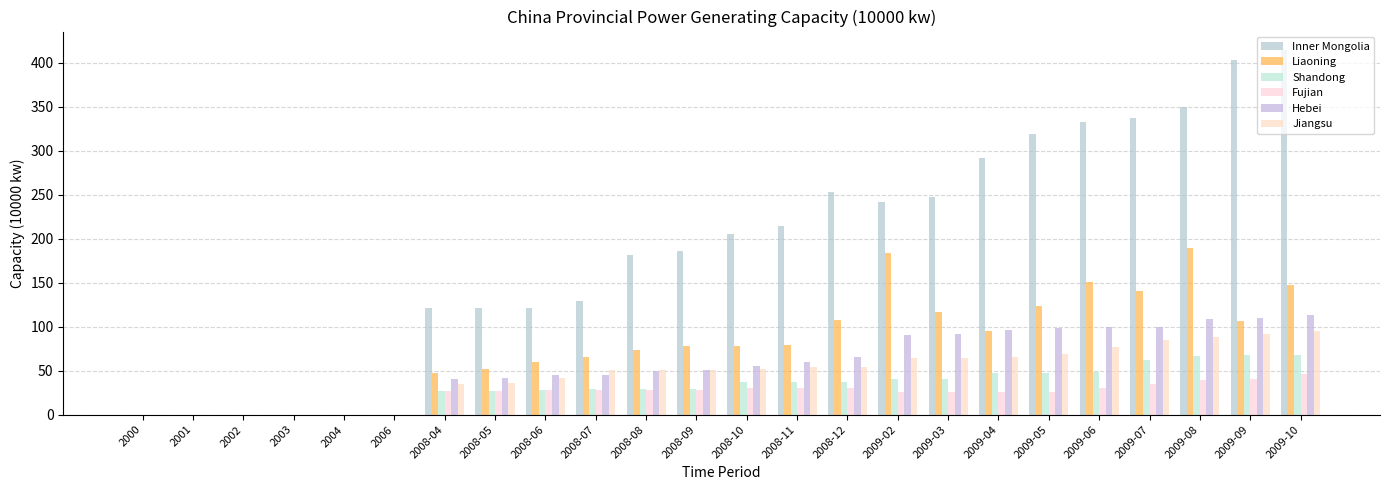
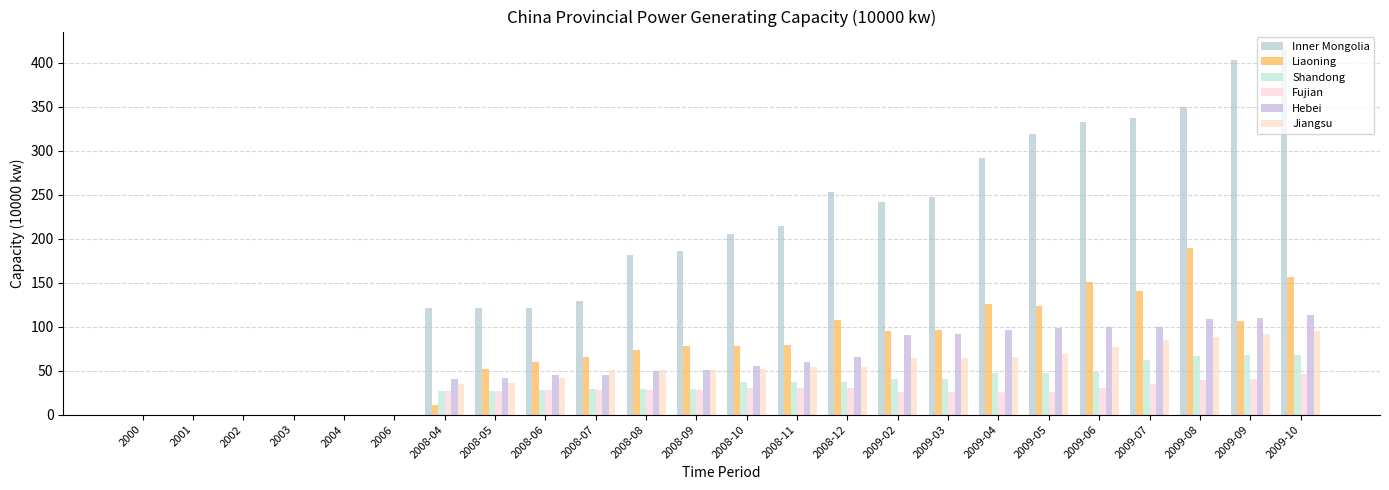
  {
    "Liaoning": {
      "2000": 0,
      "2001": 0,
      "2002": 0,
      "2003": 0,
      "2004": 0,
      "2006": 0,
-     "2008-04": 50,
+     "2008-04": 10,
      "2008-05": 50,
      "2008-06": 60,
      "2008-07": 70,
      "2008-08": 70,
      "2008-09": 80,
      "2008-10": 80,
      "2008-11": 80,
      "2008-12": 110,
-     "2009-02": 180,
-     "2009-03": 120,
-     "2009-04": 90,
+     "2009-02": 100,
+     "2009-03": 100,
+     "2009-04": 130,
      "2009-05": 120,
      "2009-06": 150,
      "2009-07": 140,
      "2009-08": 190,
      "2009-09": 110,
-     "2009-10": 150
+     "2009-10": 160
    }
  }
